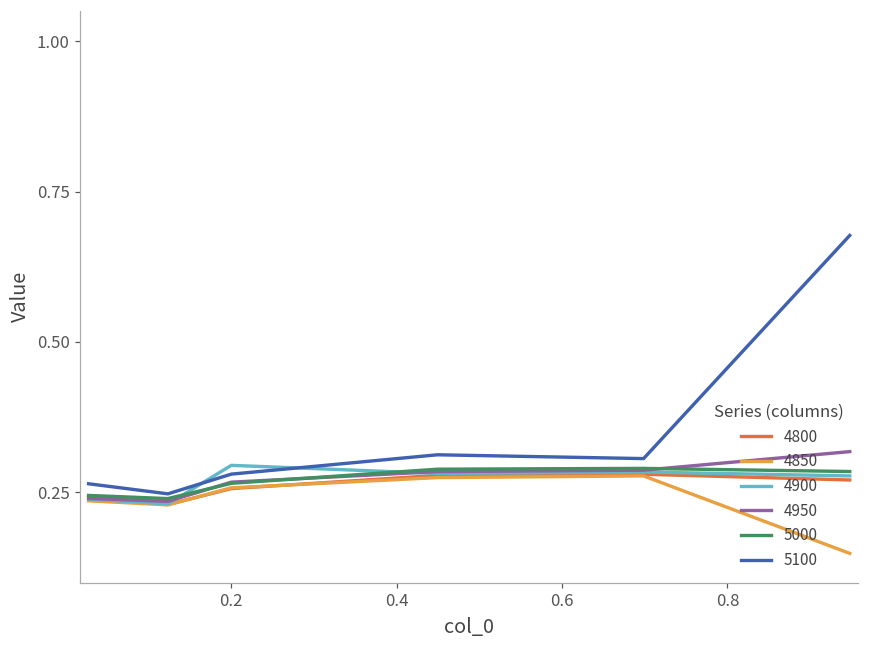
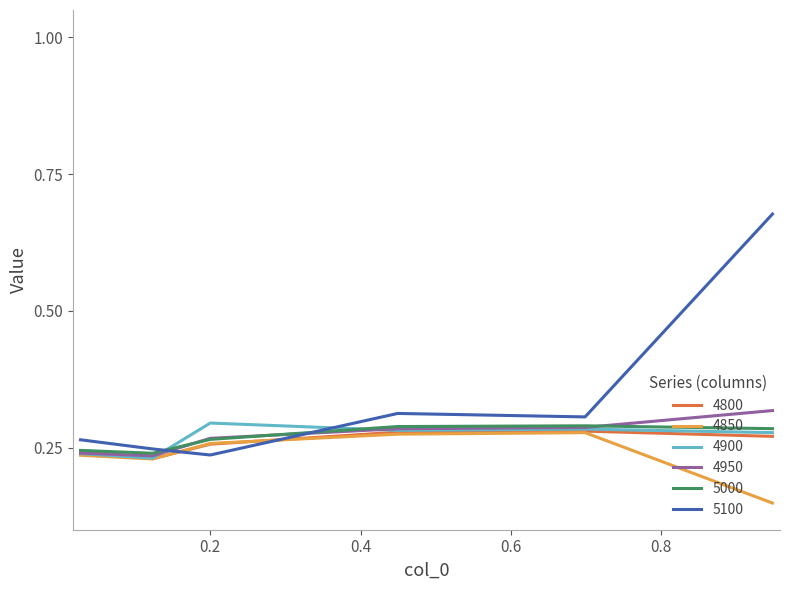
  {
    "4900": {
      "0.2": 0.30
    },
    "5100": {
-     "0.2": 0.28
+     "0.2": 0.24
    }
  }
